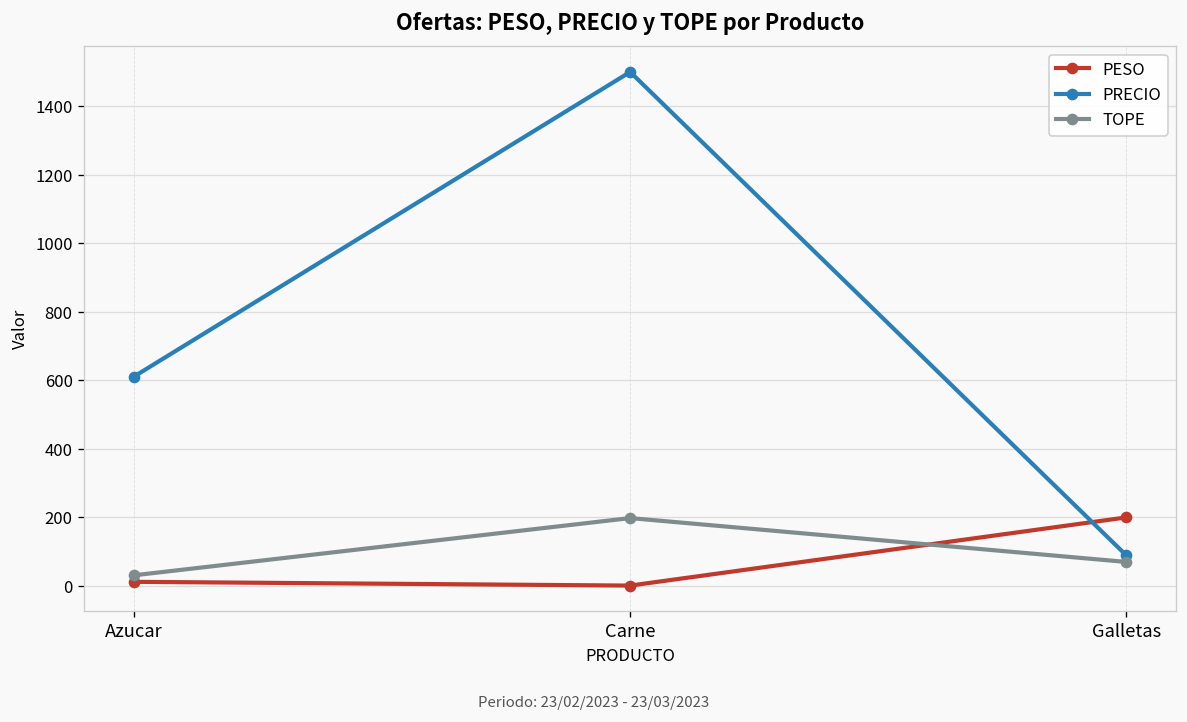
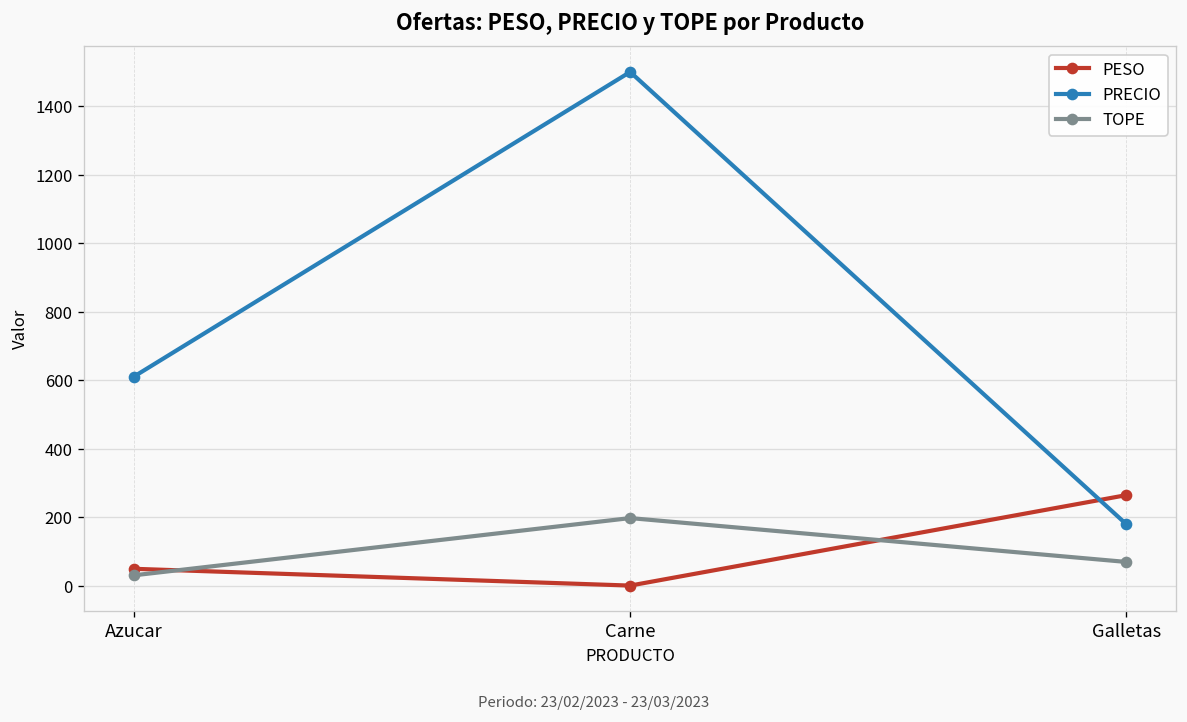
  {
    "PESO": {
-     "Azucar": 10,
+     "Azucar": 50,
      "Carne": 0,
-     "Galletas": 200
+     "Galletas": 270
    },
    "PRECIO": {
      "Azucar": 610,
      "Carne": 1500,
-     "Galletas": 90
+     "Galletas": 180
    },
    "TOPE": {
      "Azucar": 30,
      "Carne": 200,
      "Galletas": 70
    }
  }
